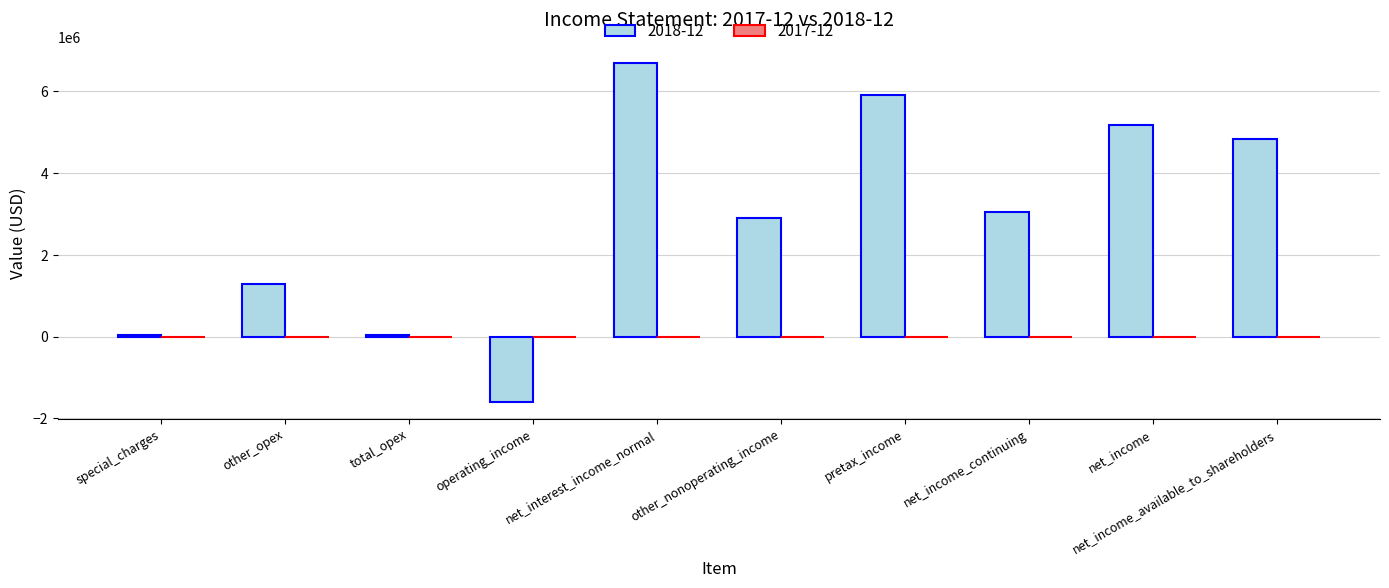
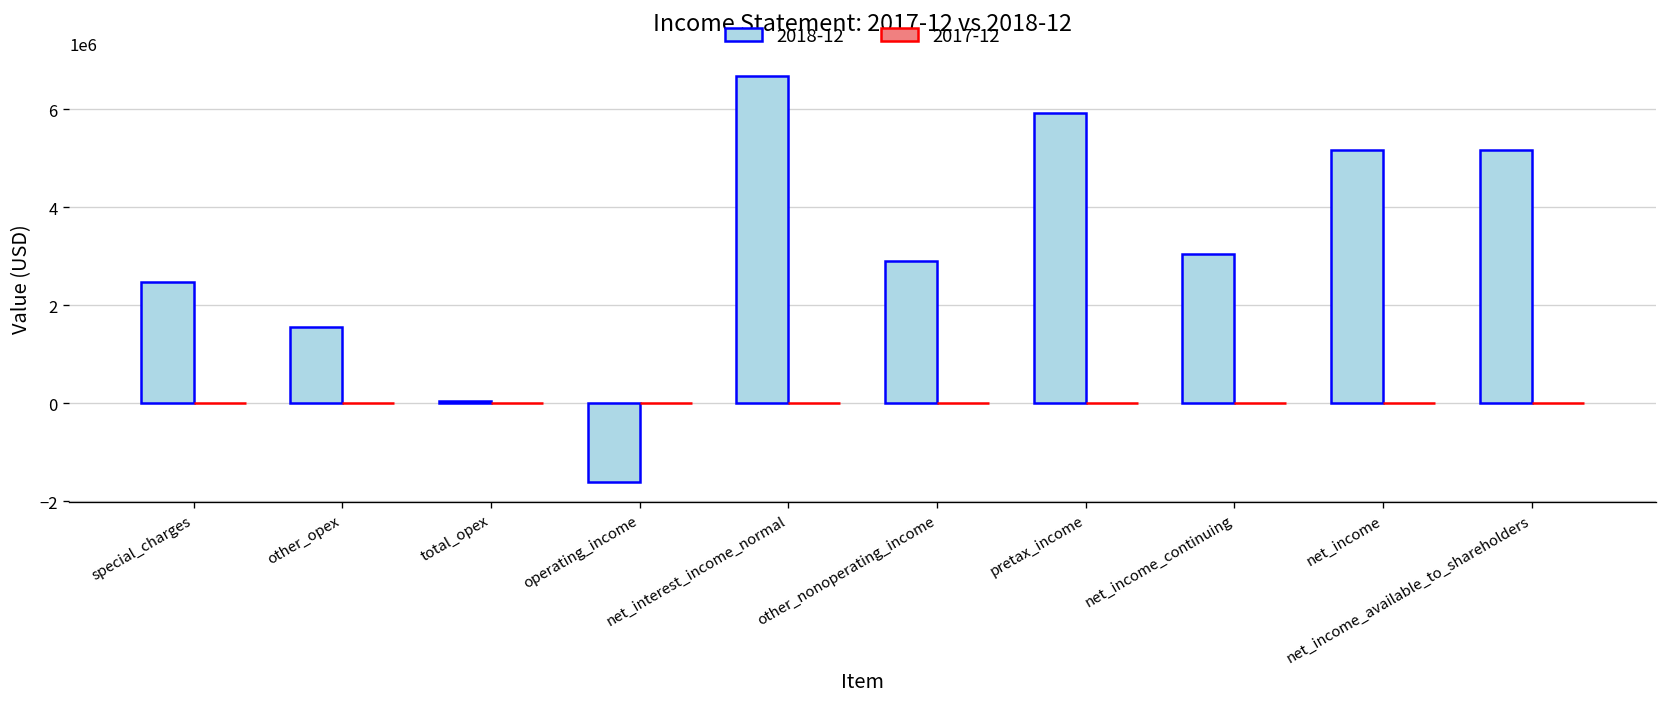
  {
    "2018-12": {
-     "special_charges": 0,
-     "other_opex": 1300000,
+     "special_charges": 2500000,
+     "other_opex": 1600000,
      "operating_income": -1600000,
      "net_interest_income_normal": 6700000,
      "other_nonoperating_income": 2900000,
      "pretax_income": 5900000,
      "net_income_continuing": 3100000,
      "net_income": 5200000,
-     "net_income_available_to_shareholders": 4800000
+     "net_income_available_to_shareholders": 5200000
    },
    "2017-12": {
      "special_charges": 0,
      "other_opex": 0,
      "total_opex": 0,
      "operating_income": 0,
      "net_interest_income_normal": 0,
      "other_nonoperating_income": 0,
      "pretax_income": 0,
      "net_income_continuing": 0,
      "net_income": 0,
      "net_income_available_to_shareholders": 0
    }
  }
